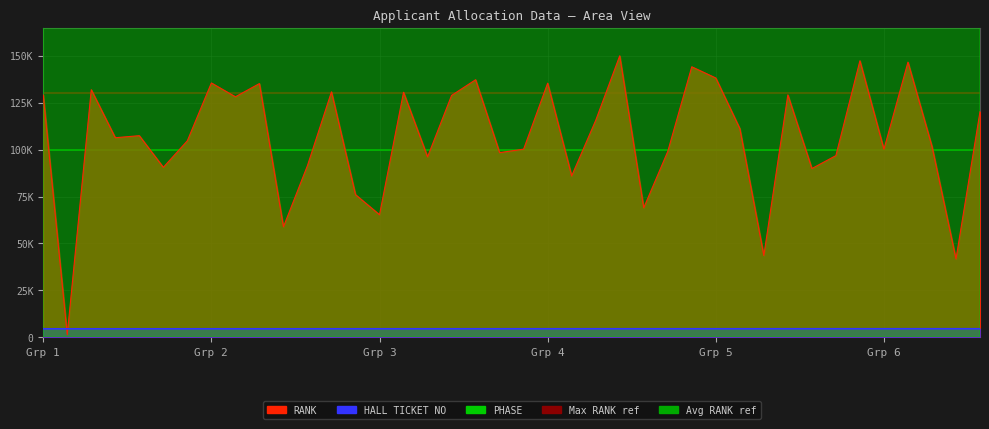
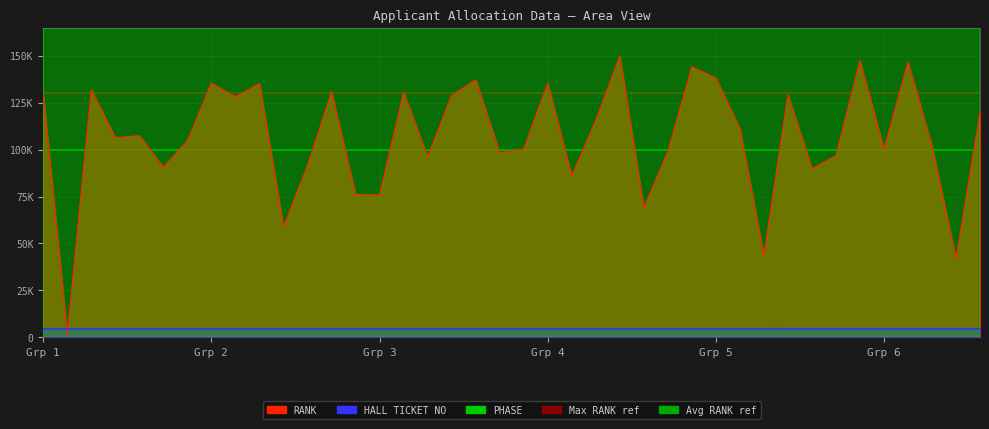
  {
    "RANK": {
      "Grp 1": 129000,
      "Grp 2": 136000,
-     "Grp 3": 65000,
+     "Grp 3": 76000,
      "Grp 4": 135000,
      "Grp 5": 138000,
      "Grp 6": 100000
    },
    "HALL TICKET NO": {
      "Grp 1": 4000,
      "Grp 2": 4000,
      "Grp 3": 4000,
      "Grp 4": 4000,
      "Grp 5": 4000,
      "Grp 6": 4000
    }
  }
